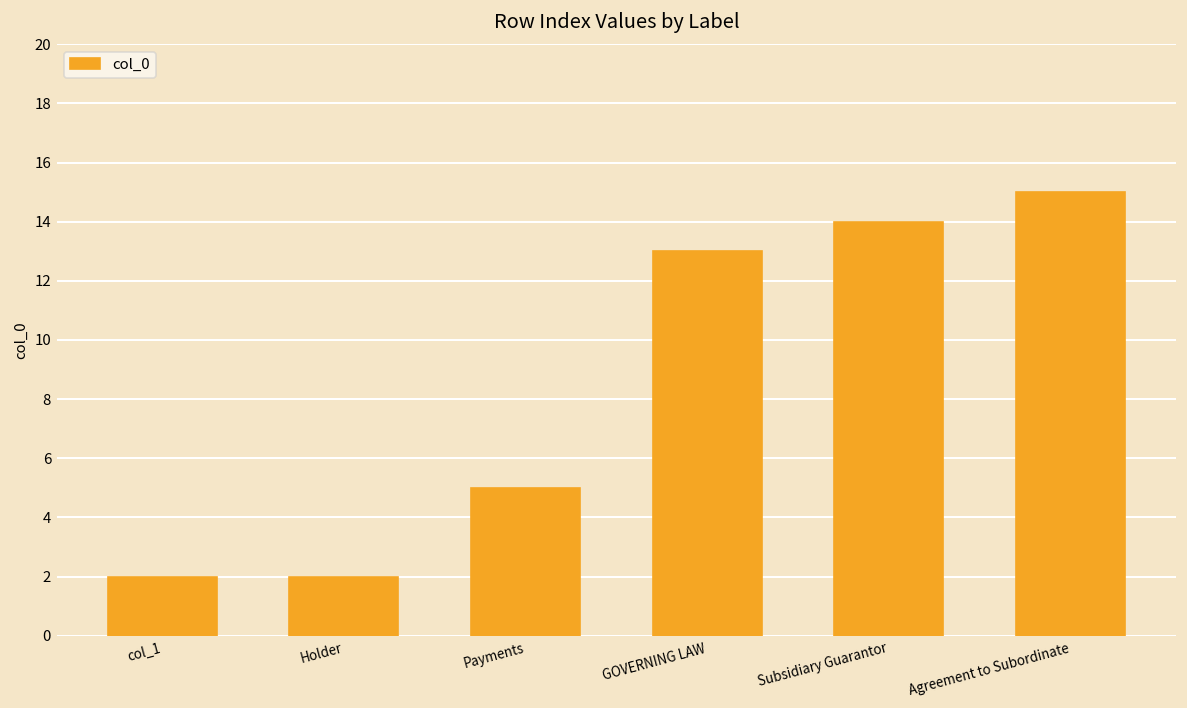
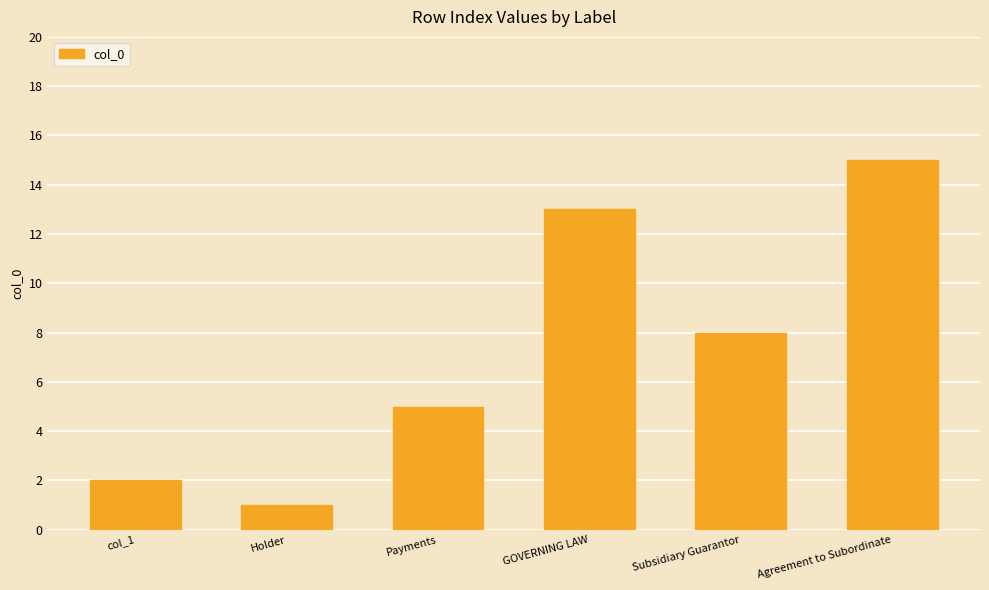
  {
    "col_1": 2,
-   "Holder": 2,
+   "Holder": 1,
    "Payments": 5,
    "GOVERNING LAW": 13,
-   "Subsidiary Guarantor": 14,
+   "Subsidiary Guarantor": 8,
    "Agreement to Subordinate": 15
  }
